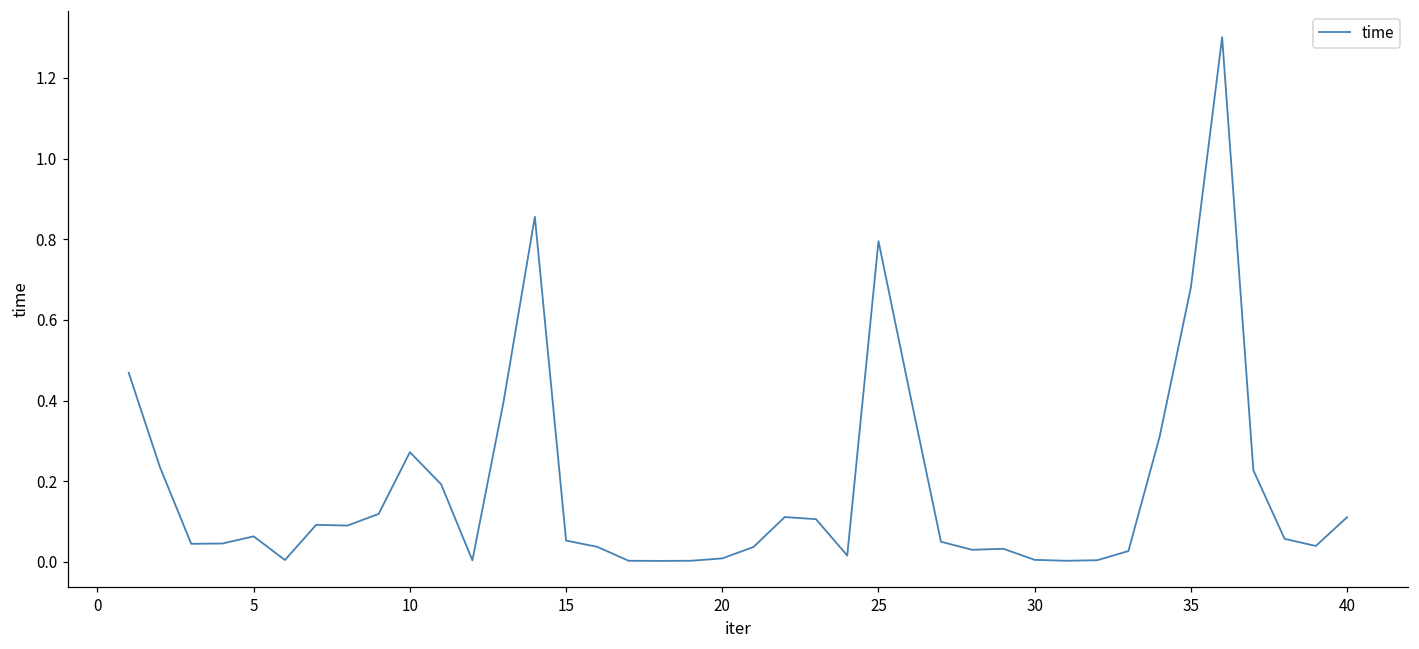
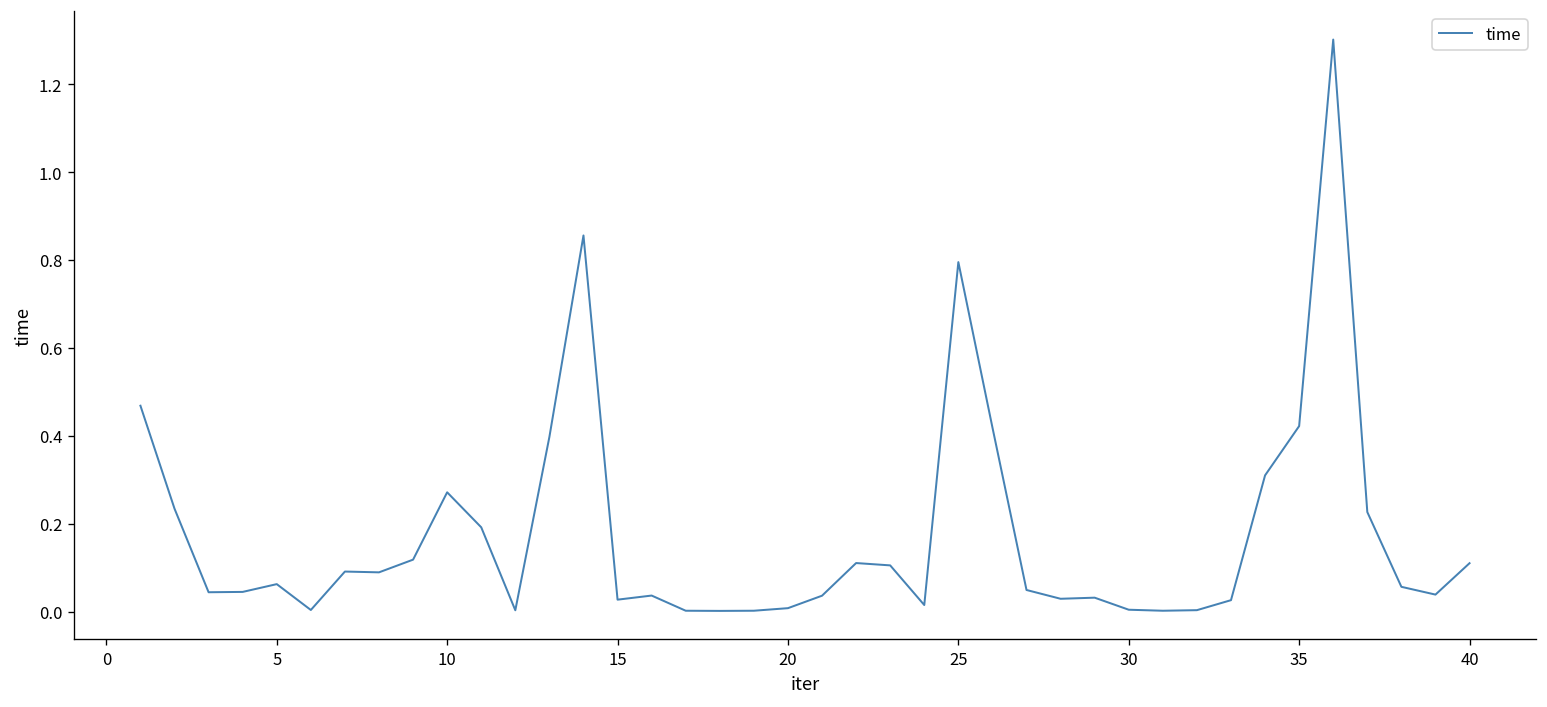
  {
    "5": 0.06,
    "10": 0.27,
-   "15": 0.05,
+   "15": 0.03,
    "20": 0.01,
    "25": 0.80,
    "30": 0.00,
-   "35": 0.68,
+   "35": 0.42,
    "40": 0.11
  }
